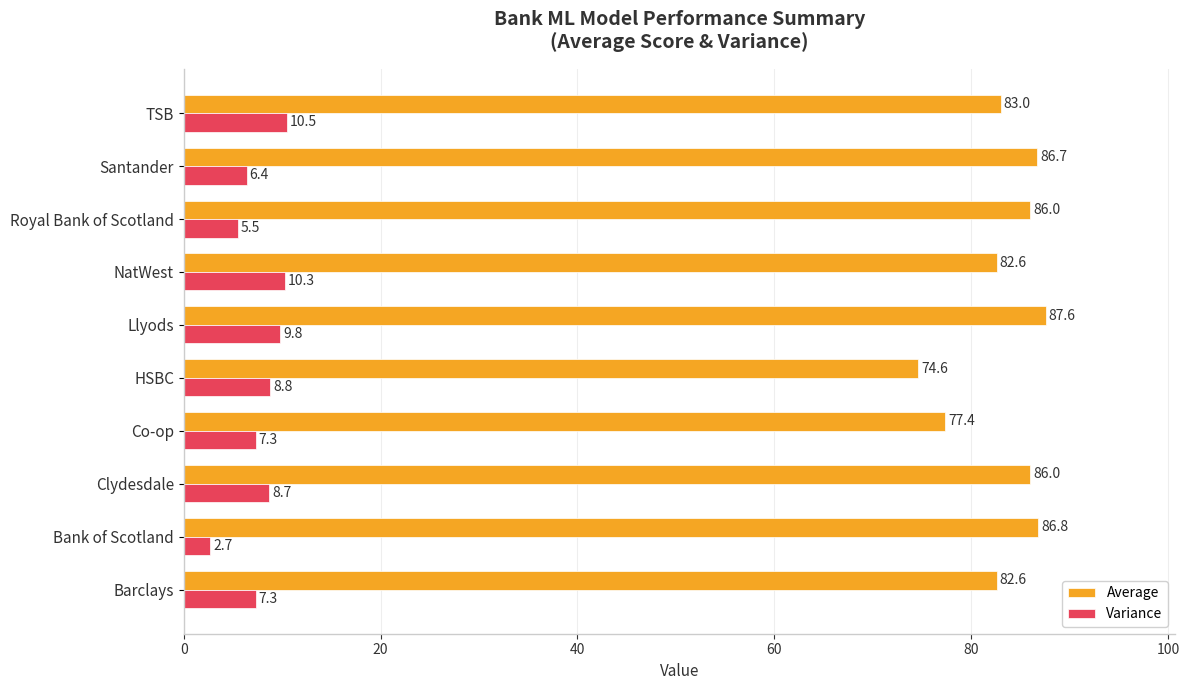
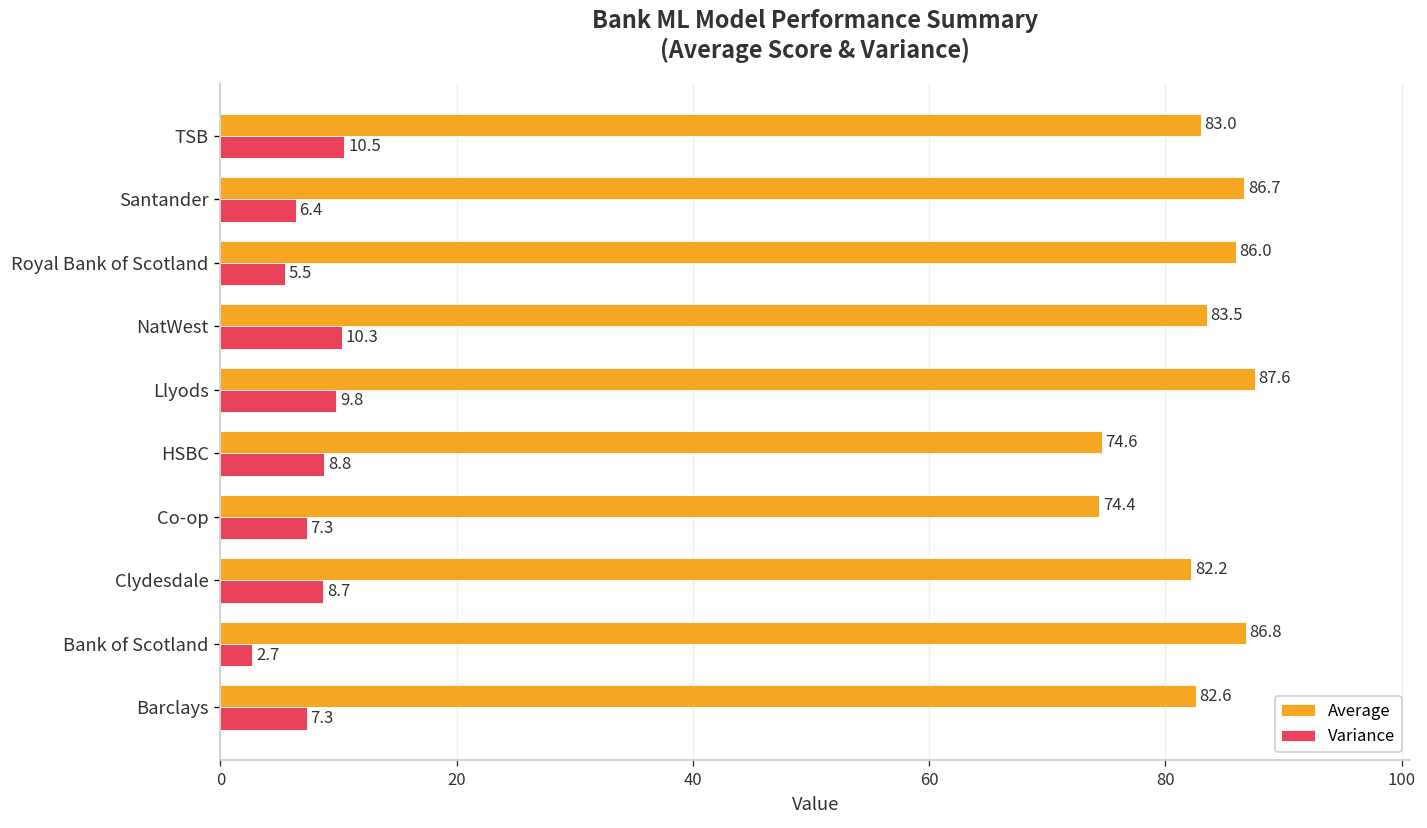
  {
    "Average": {
      "TSB": 83.0,
      "Santander": 86.7,
      "Royal Bank of Scotland": 86.0,
-     "NatWest": 82.6,
+     "NatWest": 83.5,
      "Llyods": 87.6,
      "HSBC": 74.6,
-     "Co-op": 77.4,
-     "Clydesdale": 86.0,
+     "Co-op": 74.4,
+     "Clydesdale": 82.2,
      "Bank of Scotland": 86.8,
      "Barclays": 82.6
    },
    "Variance": {
      "TSB": 10.5,
      "Santander": 6.4,
      "Royal Bank of Scotland": 5.5,
      "NatWest": 10.3,
      "Llyods": 9.8,
      "HSBC": 8.8,
      "Co-op": 7.3,
      "Clydesdale": 8.7,
      "Bank of Scotland": 2.7,
      "Barclays": 7.3
    }
  }
